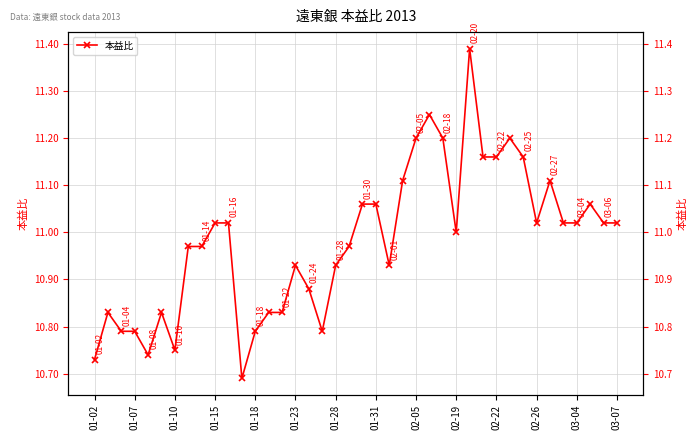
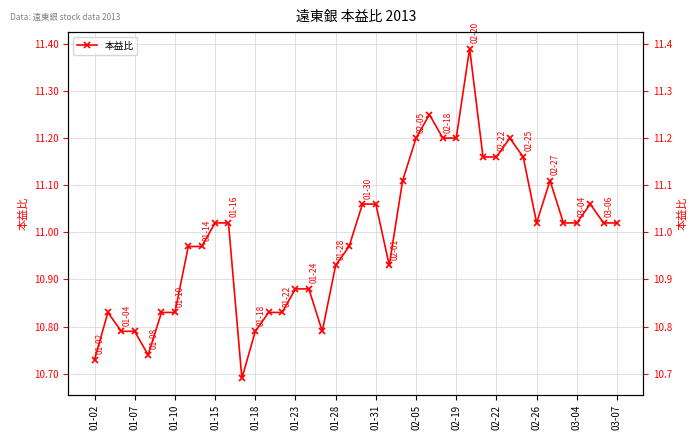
  {
    "01-07": 10.79,
-   "01-10": 10.75,
+   "01-10": 10.83,
    "01-18": 10.79,
-   "01-23": 10.93,
+   "01-23": 10.88,
    "01-28": 10.93,
    "01-31": 11.06,
    "02-05": 11.20,
-   "02-19": 11.0,
+   "02-19": 11.2,
    "02-22": 11.16,
    "02-26": 11.02,
    "03-04": 11.02,
    "03-07": 11.02
  }
